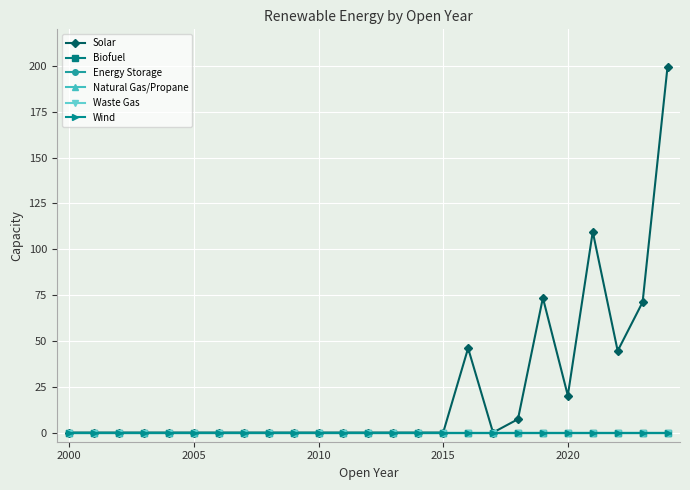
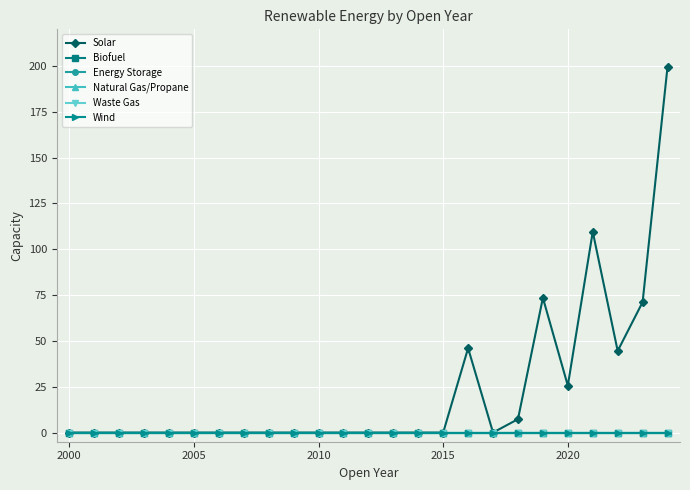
  {
    "Solar": {
-     "2020": 20
+     "2020": 26
    },
    "Wind": {
      "2020": 0
    }
  }
